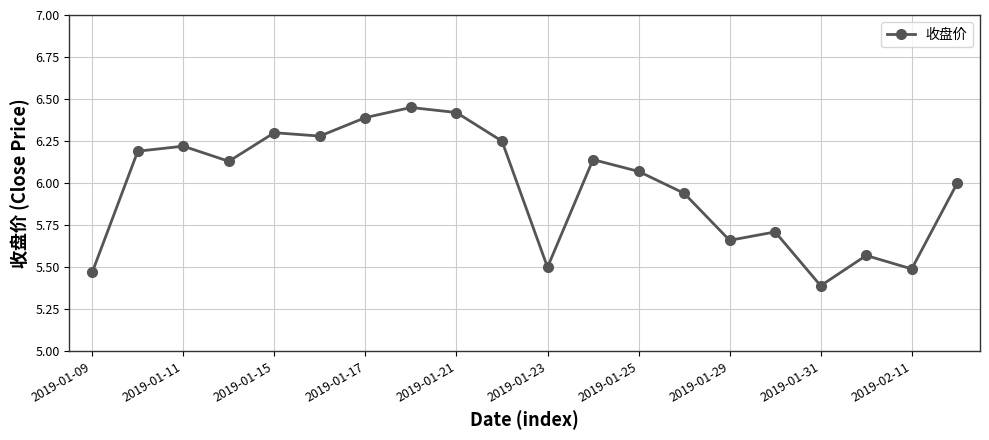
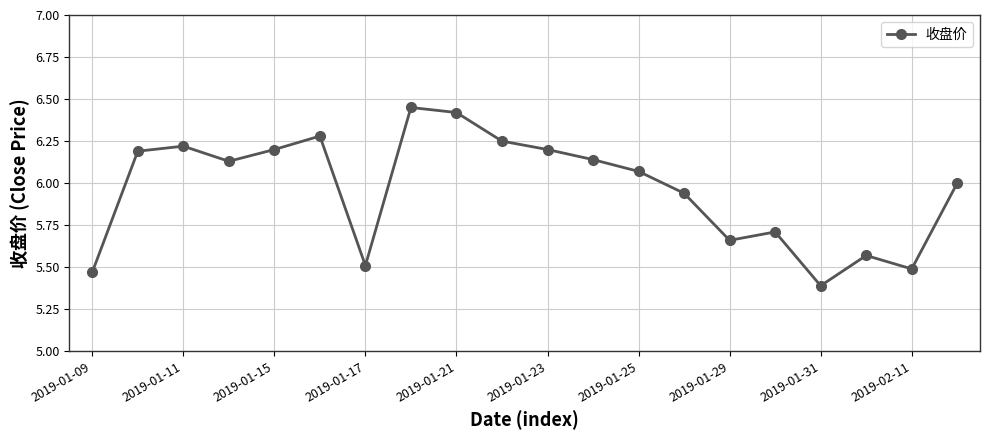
  {
    "2019-01-09": 5.47,
    "2019-01-11": 6.22,
-   "2019-01-15": 6.3,
-   "2019-01-17": 6.39,
+   "2019-01-15": 6.2,
+   "2019-01-17": 5.51,
    "2019-01-21": 6.42,
-   "2019-01-23": 5.5,
+   "2019-01-23": 6.2,
    "2019-01-25": 6.07,
    "2019-01-29": 5.66,
    "2019-01-31": 5.39,
    "2019-02-11": 5.49
  }
